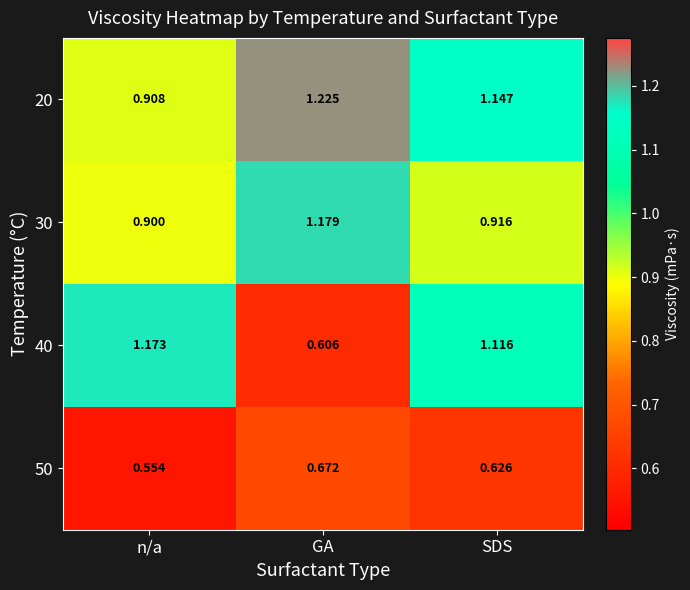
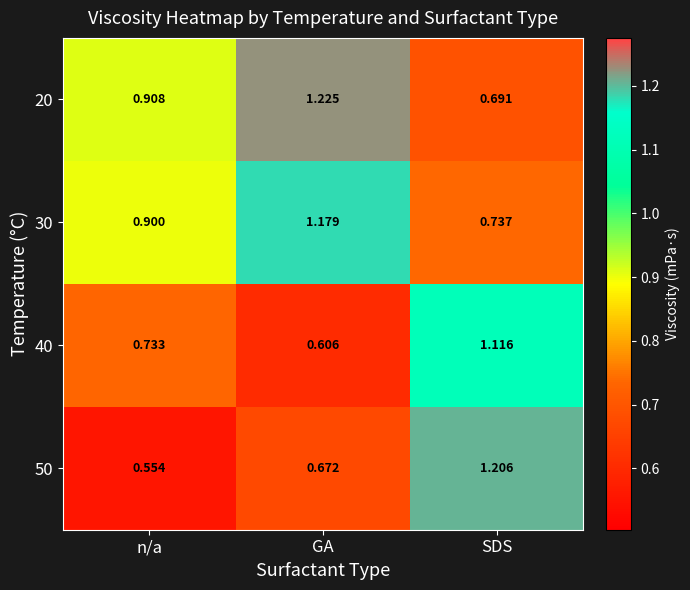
  {
    "20": {
      "n/a": 0.908,
      "GA": 1.225,
-     "SDS": 1.147
+     "SDS": 0.691
    },
    "30": {
      "n/a": 0.900,
      "GA": 1.179,
-     "SDS": 0.916
+     "SDS": 0.737
    },
    "40": {
-     "n/a": 1.173,
+     "n/a": 0.733,
      "GA": 0.606,
      "SDS": 1.116
    },
    "50": {
      "n/a": 0.554,
      "GA": 0.672,
-     "SDS": 0.626
+     "SDS": 1.206
    }
  }
